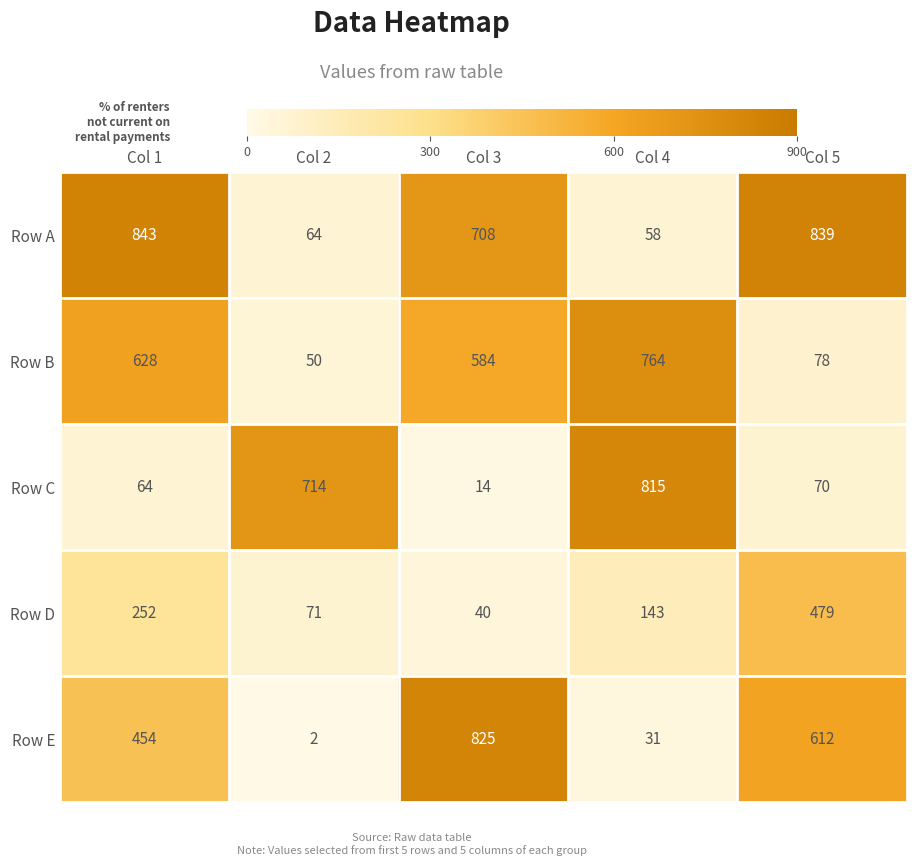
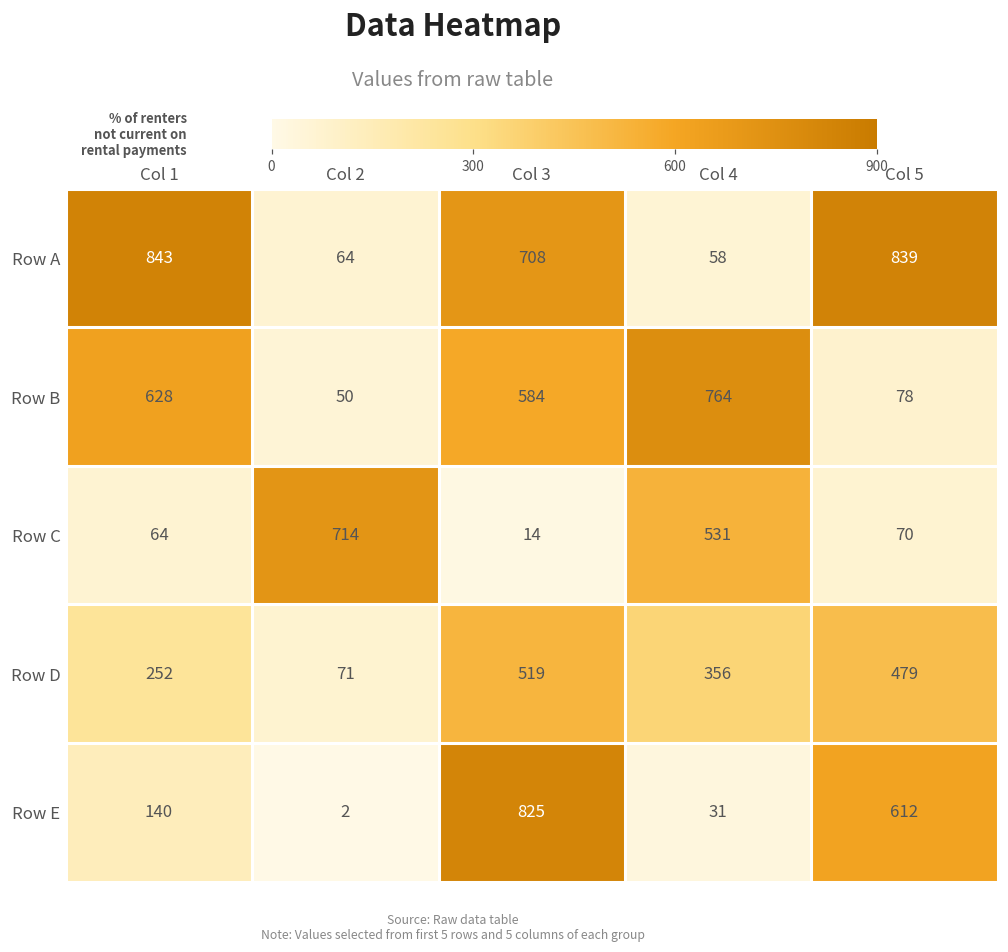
  {
    "Row A": {
      "Col 1": 843,
      "Col 2": 64,
      "Col 3": 708,
      "Col 4": 58,
      "Col 5": 839
    },
    "Row B": {
      "Col 1": 628,
      "Col 2": 50,
      "Col 3": 584,
      "Col 4": 764,
      "Col 5": 78
    },
    "Row C": {
      "Col 1": 64,
      "Col 2": 714,
      "Col 3": 14,
-     "Col 4": 815,
+     "Col 4": 531,
      "Col 5": 70
    },
    "Row D": {
      "Col 1": 252,
      "Col 2": 71,
-     "Col 3": 40,
-     "Col 4": 143,
+     "Col 3": 519,
+     "Col 4": 356,
      "Col 5": 479
    },
    "Row E": {
-     "Col 1": 454,
+     "Col 1": 140,
      "Col 2": 2,
      "Col 3": 825,
      "Col 4": 31,
      "Col 5": 612
    }
  }
